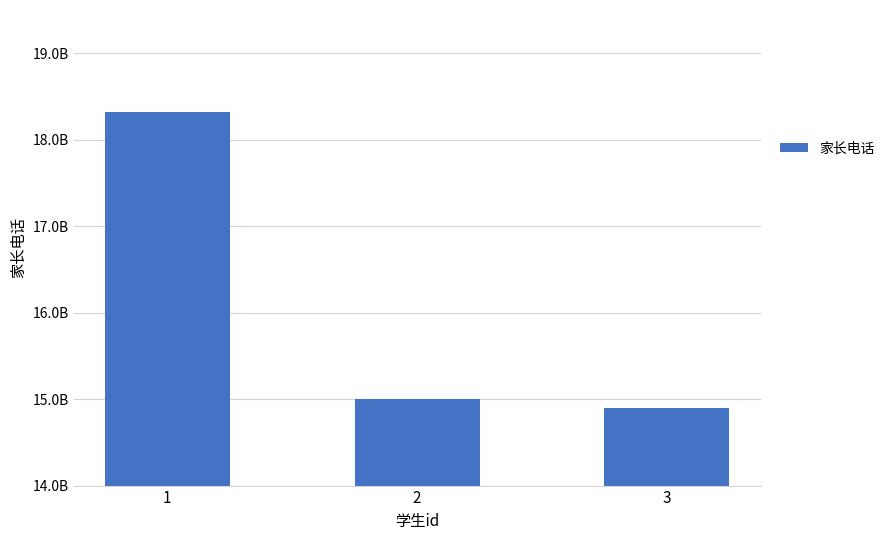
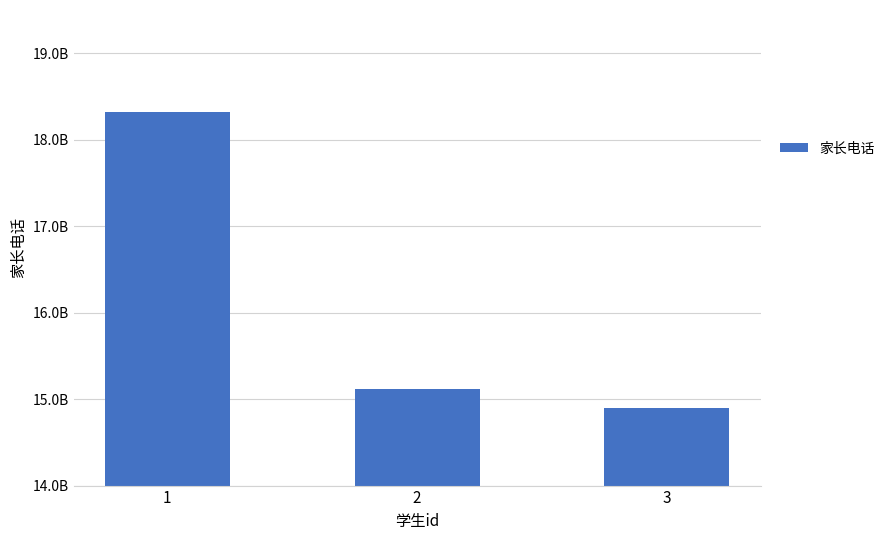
  {
    "1": 18300000000,
-   "2": 15000000000,
+   "2": 15100000000,
    "3": 14900000000
  }
